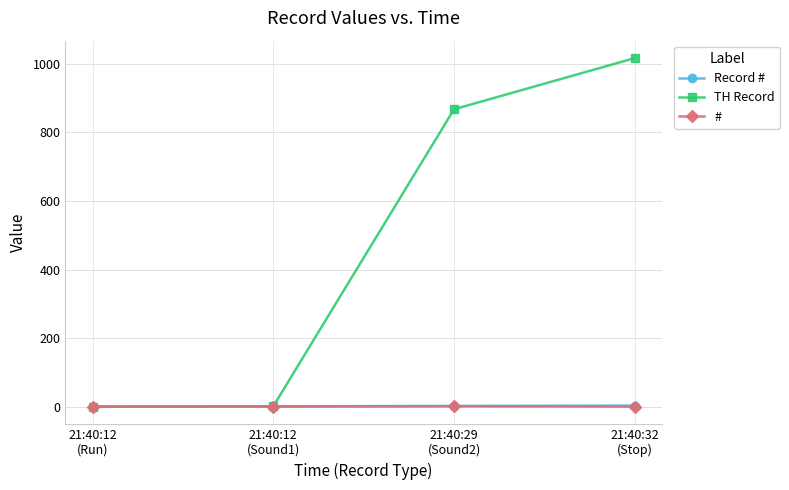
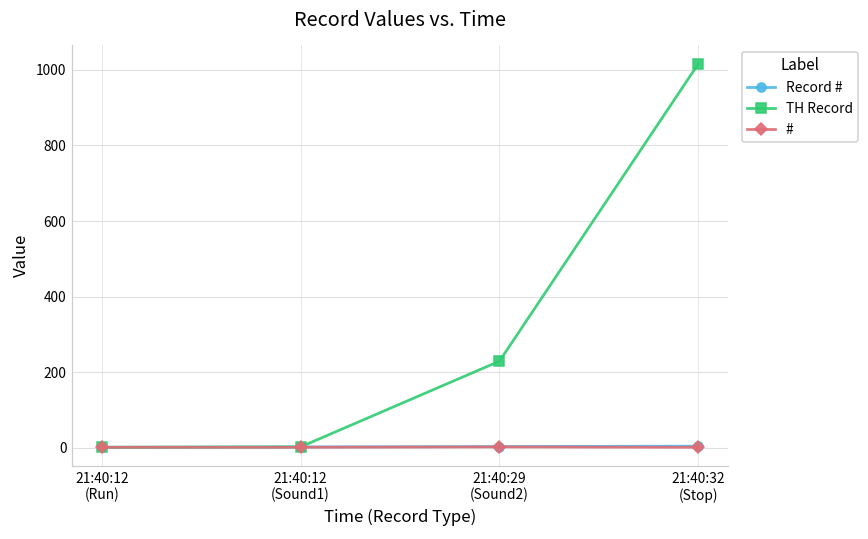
  {
    "TH Record": {
-     "21:40:29 (Sound2)": 870,
+     "21:40:29 (Sound2)": 230,
      "21:40:32 (Stop)": 1020
    }
  }
